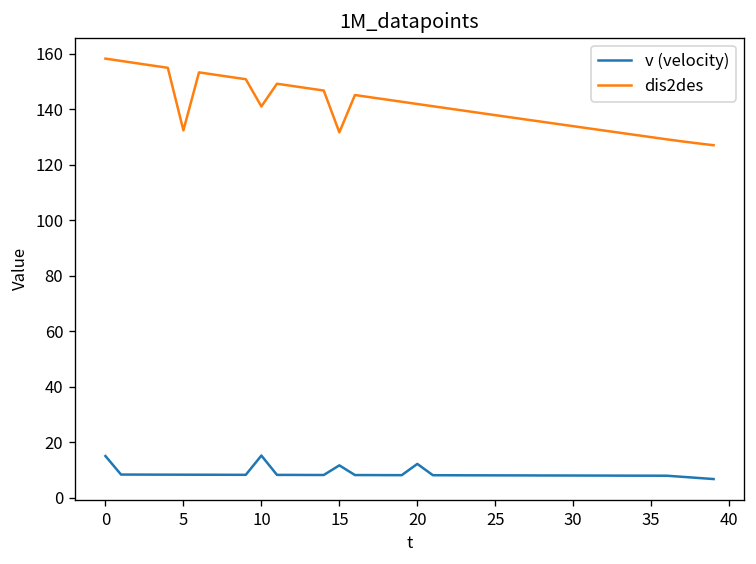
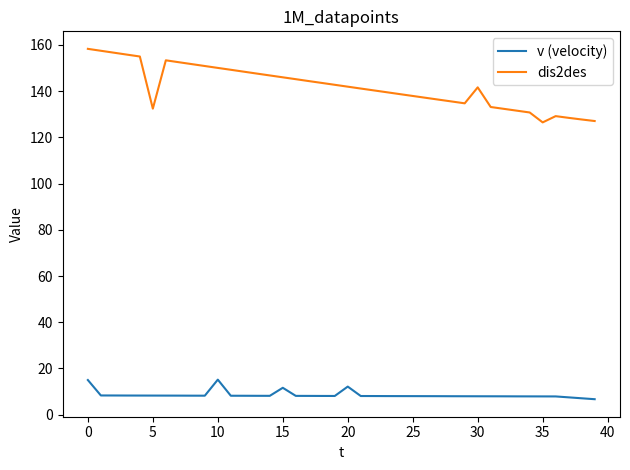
  {
    "v (velocity)": {
      "0": 15,
      "5": 8,
      "10": 15,
      "15": 12,
      "20": 12,
      "25": 8,
      "30": 8,
      "35": 8
    },
    "dis2des": {
      "0": 158,
      "5": 132,
-     "10": 141,
-     "15": 132,
+     "10": 150,
+     "15": 146,
      "20": 142,
      "25": 138,
-     "30": 134,
-     "35": 130
+     "30": 142,
+     "35": 127
    }
  }
